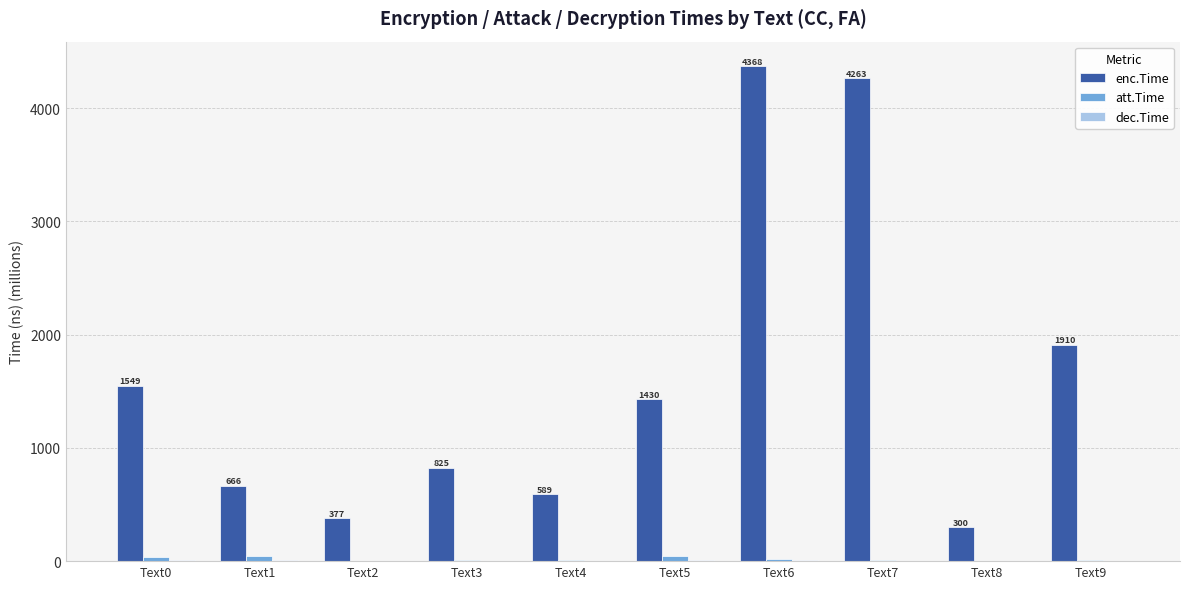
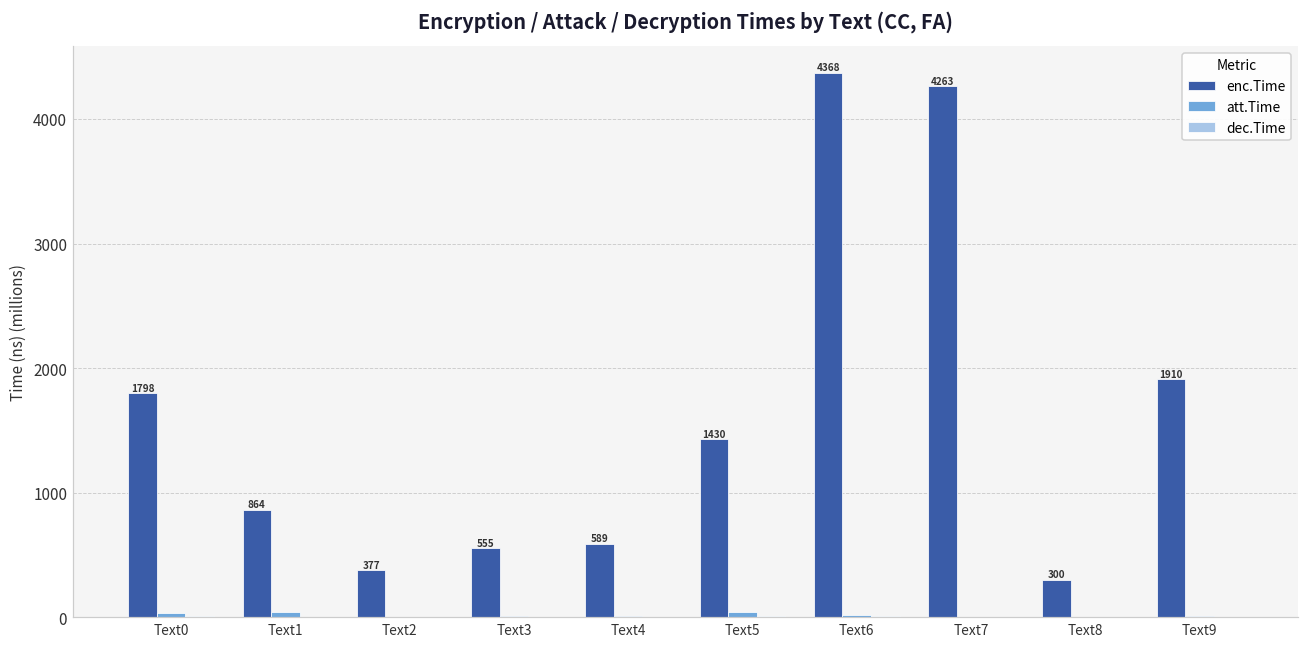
  {
    "enc.Time": {
-     "Text0": 1549,
-     "Text1": 666,
+     "Text0": 1798,
+     "Text1": 864,
      "Text2": 377,
-     "Text3": 825,
+     "Text3": 555,
      "Text4": 589,
      "Text5": 1430,
      "Text6": 4368,
      "Text7": 4263,
      "Text8": 300,
      "Text9": 1910
    },
    "att.Time": {
      "Text0": 40,
      "Text1": 40,
      "Text5": 50
    }
  }
